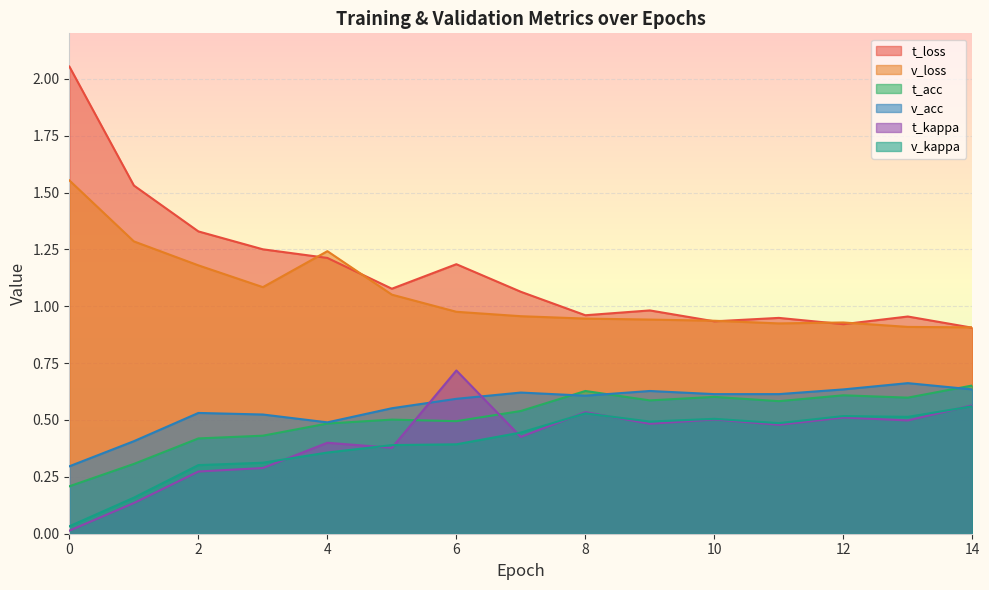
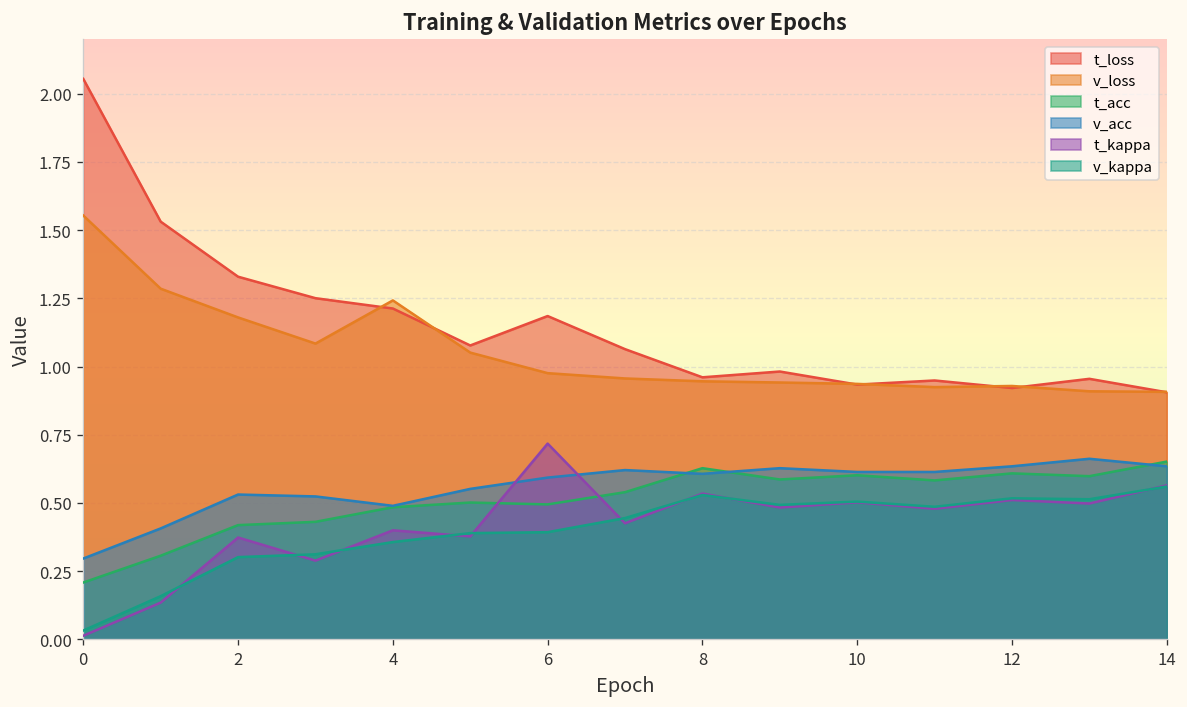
  {
    "t_kappa": {
      "0": 0.01,
-     "2": 0.27,
+     "2": 0.37,
      "4": 0.40,
      "6": 0.72
    }
  }
